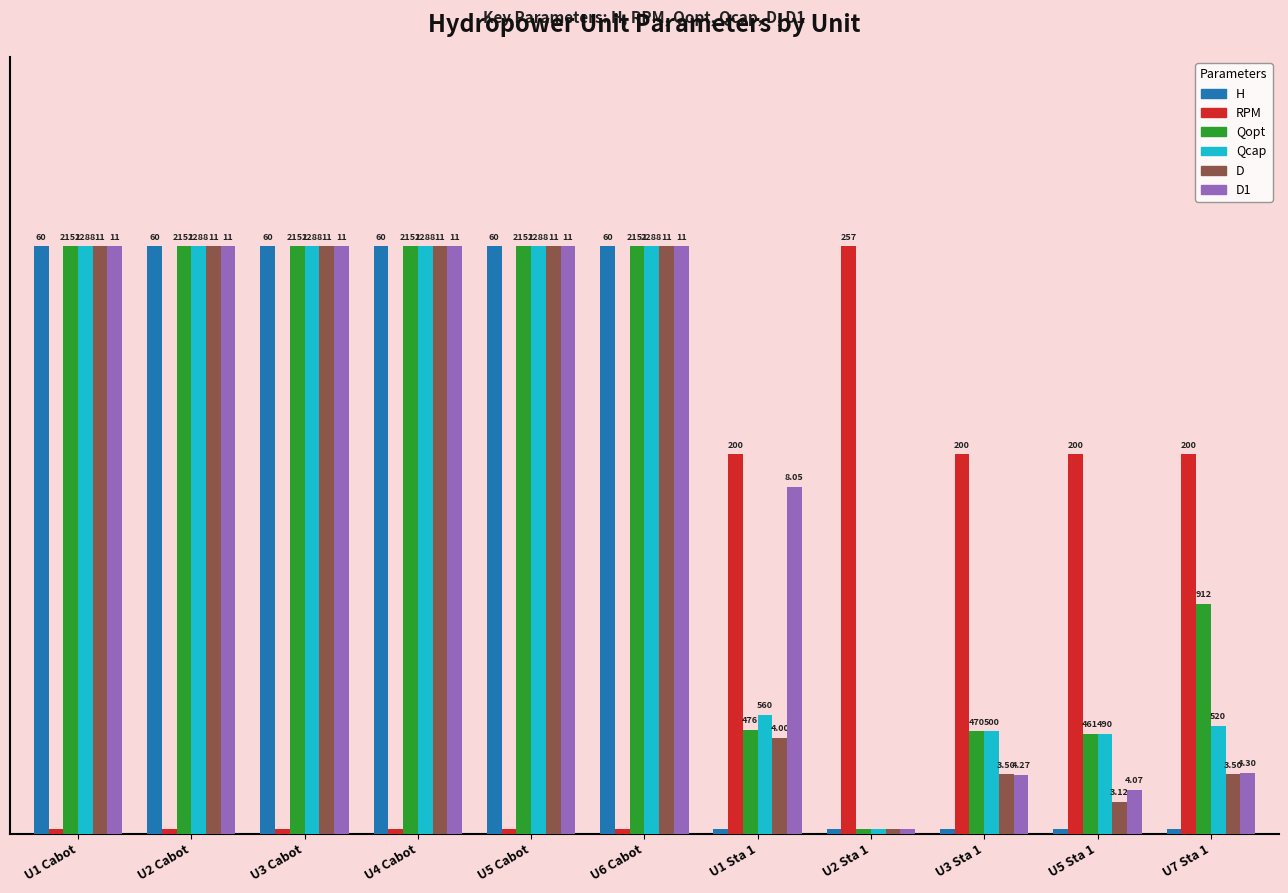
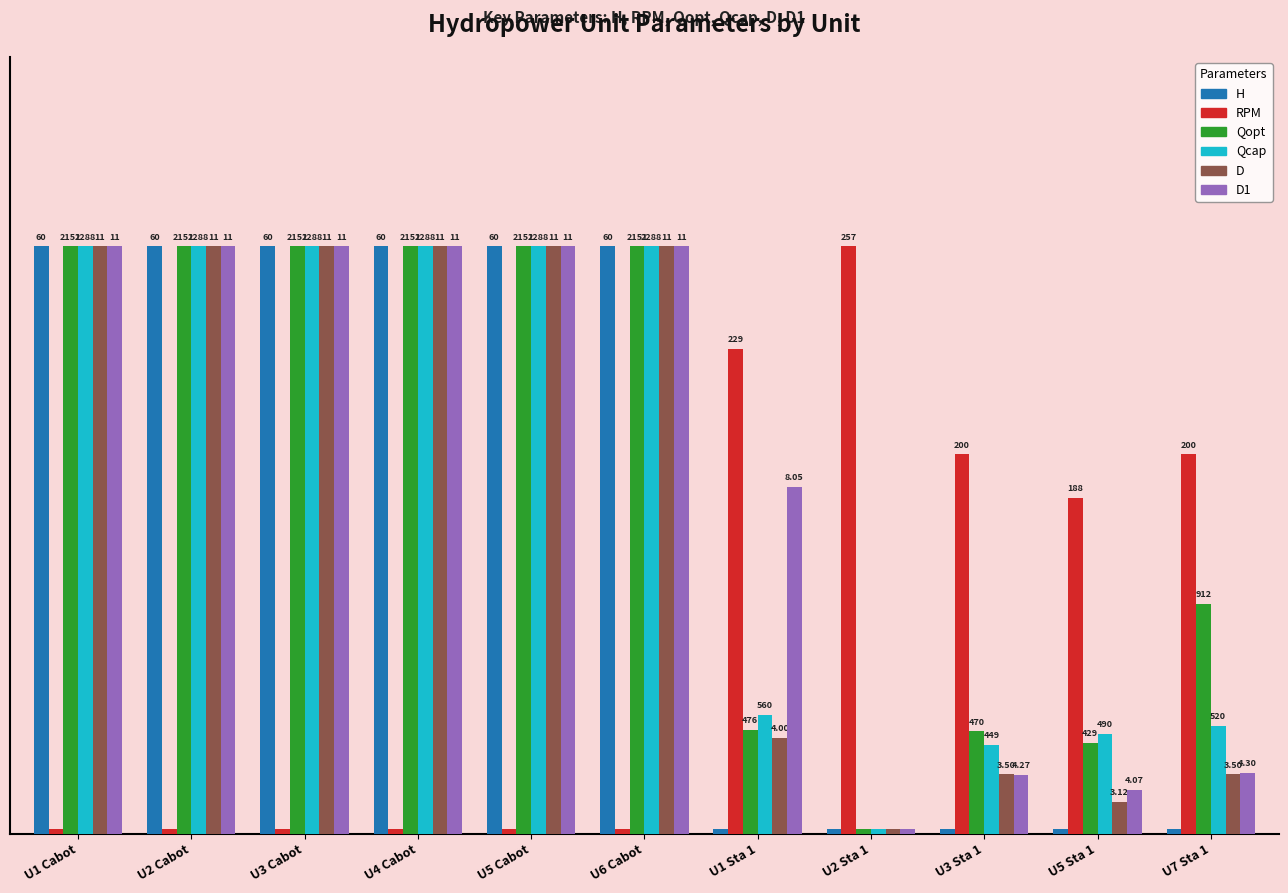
  {
    "RPM": {
-     "U1 Sta 1": 200,
-     "U5 Sta 1": 200
+     "U1 Sta 1": 229,
+     "U5 Sta 1": 188
    },
    "Qopt": {
-     "U5 Sta 1": 461
+     "U5 Sta 1": 429
    },
    "Qcap": {
-     "U3 Sta 1": 500
+     "U3 Sta 1": 449
    }
  }
